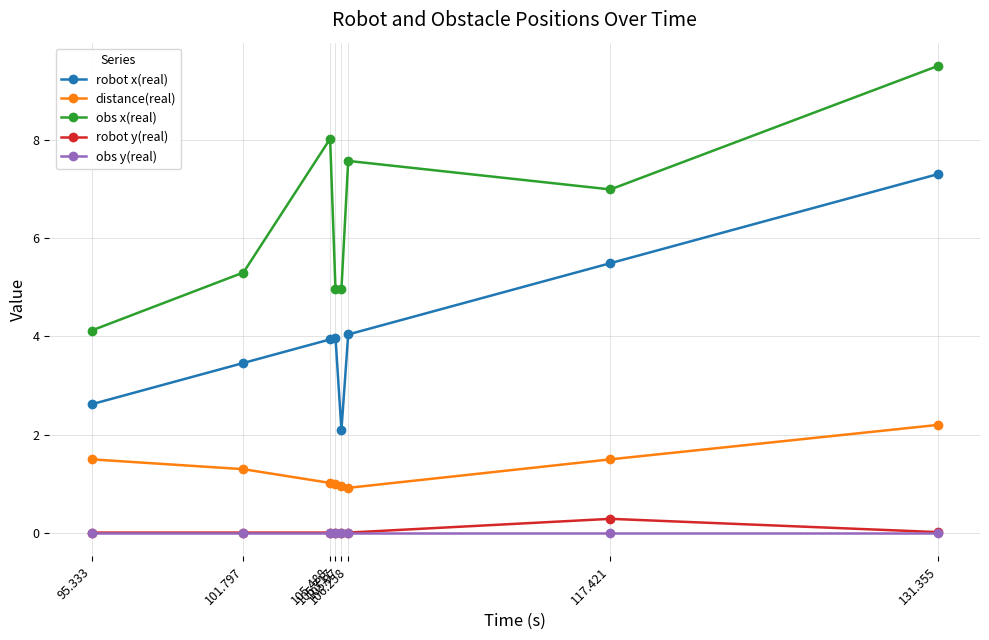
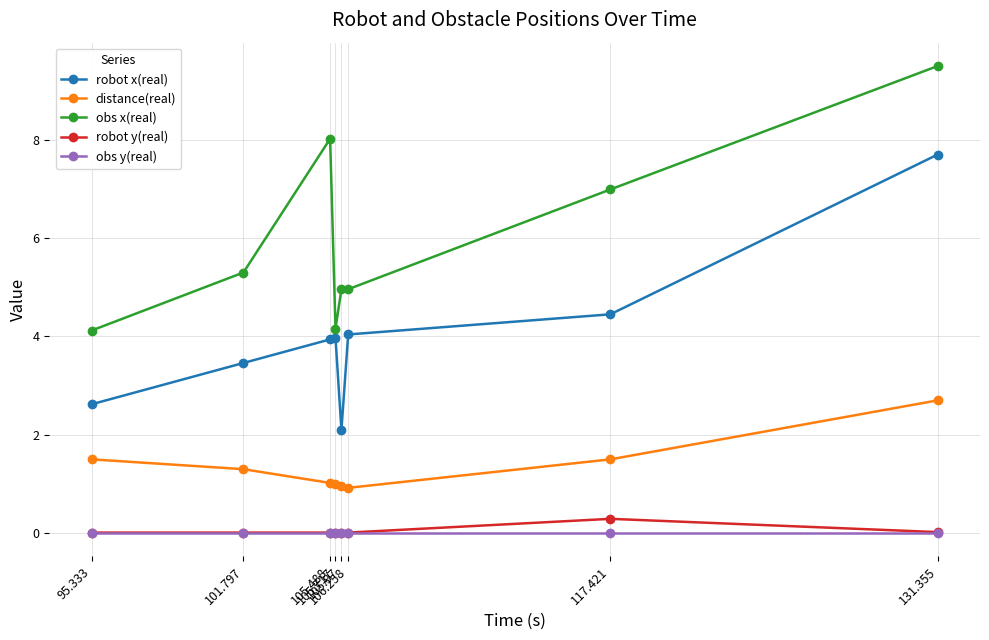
  {
    "robot x(real)": {
      "95.333": 2.6,
      "101.797": 3.5,
      "105.488": 3.9,
      "105.717": 4.0,
      "105.97": 2.1,
      "106.258": 4.0,
-     "117.421": 5.5,
-     "131.355": 7.3
+     "117.421": 4.5,
+     "131.355": 7.7
    },
    "distance(real)": {
      "95.333": 1.5,
      "101.797": 1.3,
      "105.488": 1.0,
      "105.717": 1.0,
      "105.97": 1.0,
      "106.258": 0.9,
      "117.421": 1.5,
-     "131.355": 2.2
+     "131.355": 2.7
    },
    "obs x(real)": {
      "95.333": 4.1,
      "101.797": 5.3,
      "105.488": 8.0,
-     "105.717": 5.0,
+     "105.717": 4.2,
      "105.97": 5.0,
-     "106.258": 7.6,
+     "106.258": 5.0,
      "117.421": 7.0,
      "131.355": 9.5
    },
    "robot y(real)": {
      "117.421": 0.3
    },
    "obs y(real)": {
      "117.421": 0.0
    }
  }
